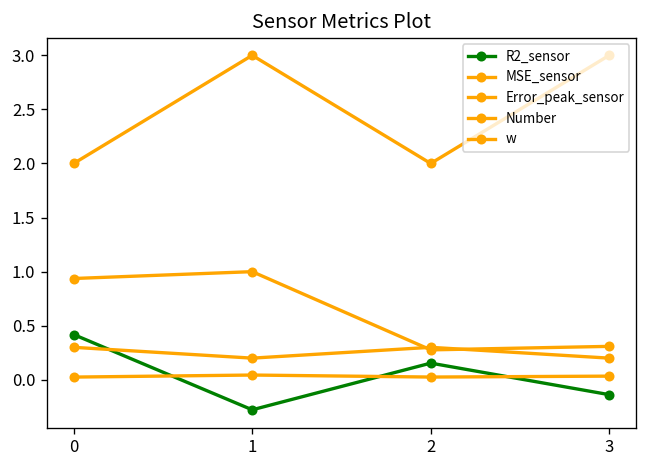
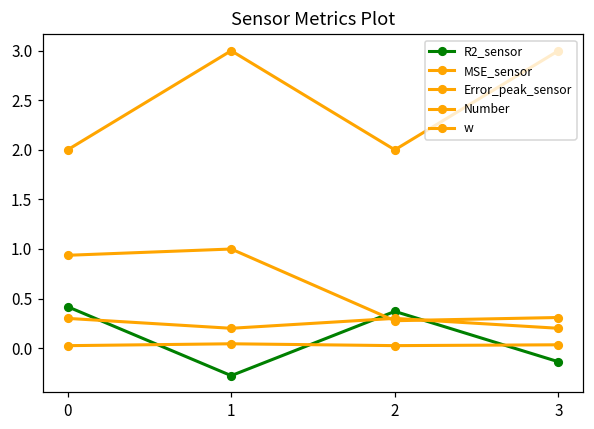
  {
    "R2_sensor": {
      "0": 0.4,
      "1": -0.3,
-     "2": 0.2,
+     "2": 0.4,
      "3": -0.1
    }
  }
